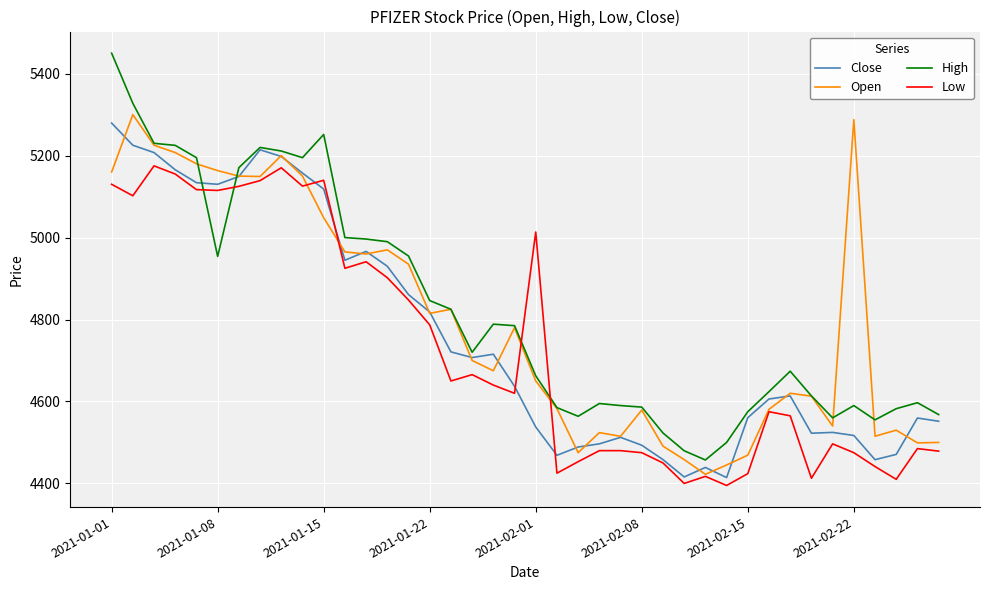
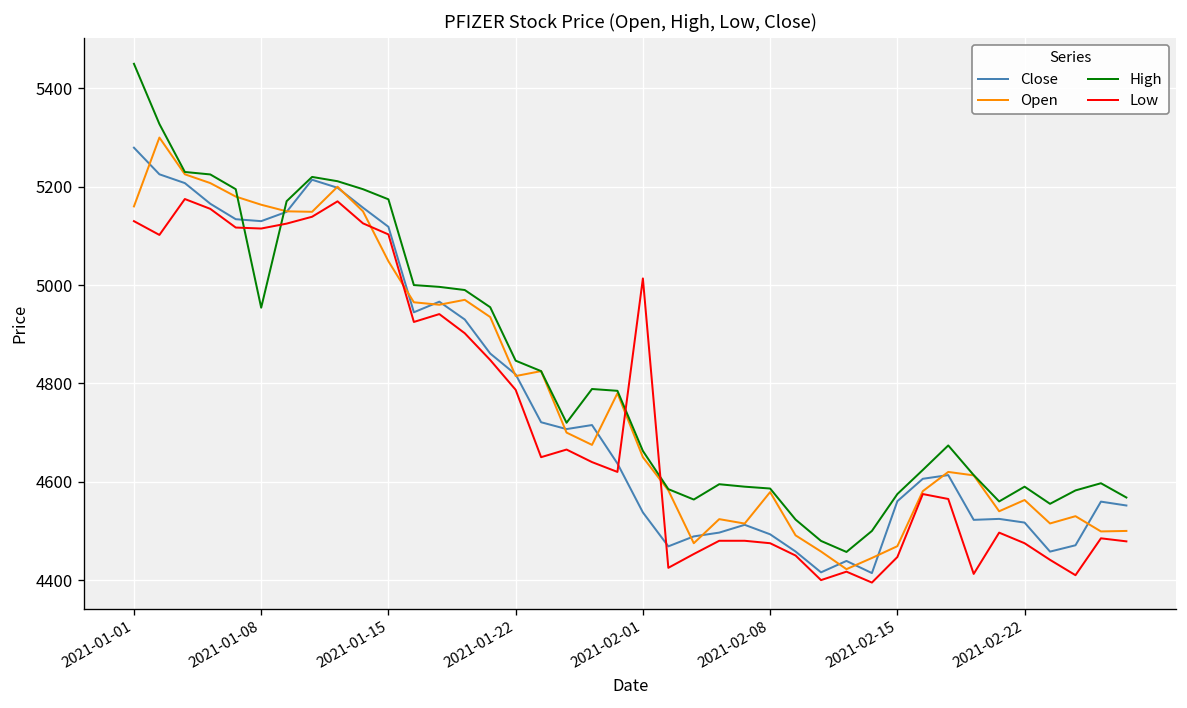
  {
    "Close": {
      "2021-01-01": 5280,
      "2021-01-08": 5130,
      "2021-01-15": 5120,
      "2021-02-01": 4540,
      "2021-02-08": 4490,
      "2021-02-15": 4560,
      "2021-02-22": 4520
    },
    "Open": {
      "2021-01-01": 5160,
      "2021-01-08": 5160,
      "2021-01-15": 5050,
      "2021-02-01": 4650,
      "2021-02-08": 4580,
      "2021-02-15": 4470,
-     "2021-02-22": 5290
+     "2021-02-22": 4560
    },
    "High": {
      "2021-01-01": 5450,
      "2021-01-08": 4950,
-     "2021-01-15": 5250,
+     "2021-01-15": 5170,
      "2021-01-22": 4850,
      "2021-02-01": 4660,
      "2021-02-08": 4590,
      "2021-02-15": 4580,
      "2021-02-22": 4590
    },
    "Low": {
      "2021-01-01": 5130,
      "2021-01-08": 5120,
-     "2021-01-15": 5140,
+     "2021-01-15": 5100,
      "2021-01-22": 4790,
      "2021-02-01": 5010,
      "2021-02-08": 4480,
-     "2021-02-15": 4420,
+     "2021-02-15": 4450,
      "2021-02-22": 4480
    }
  }
